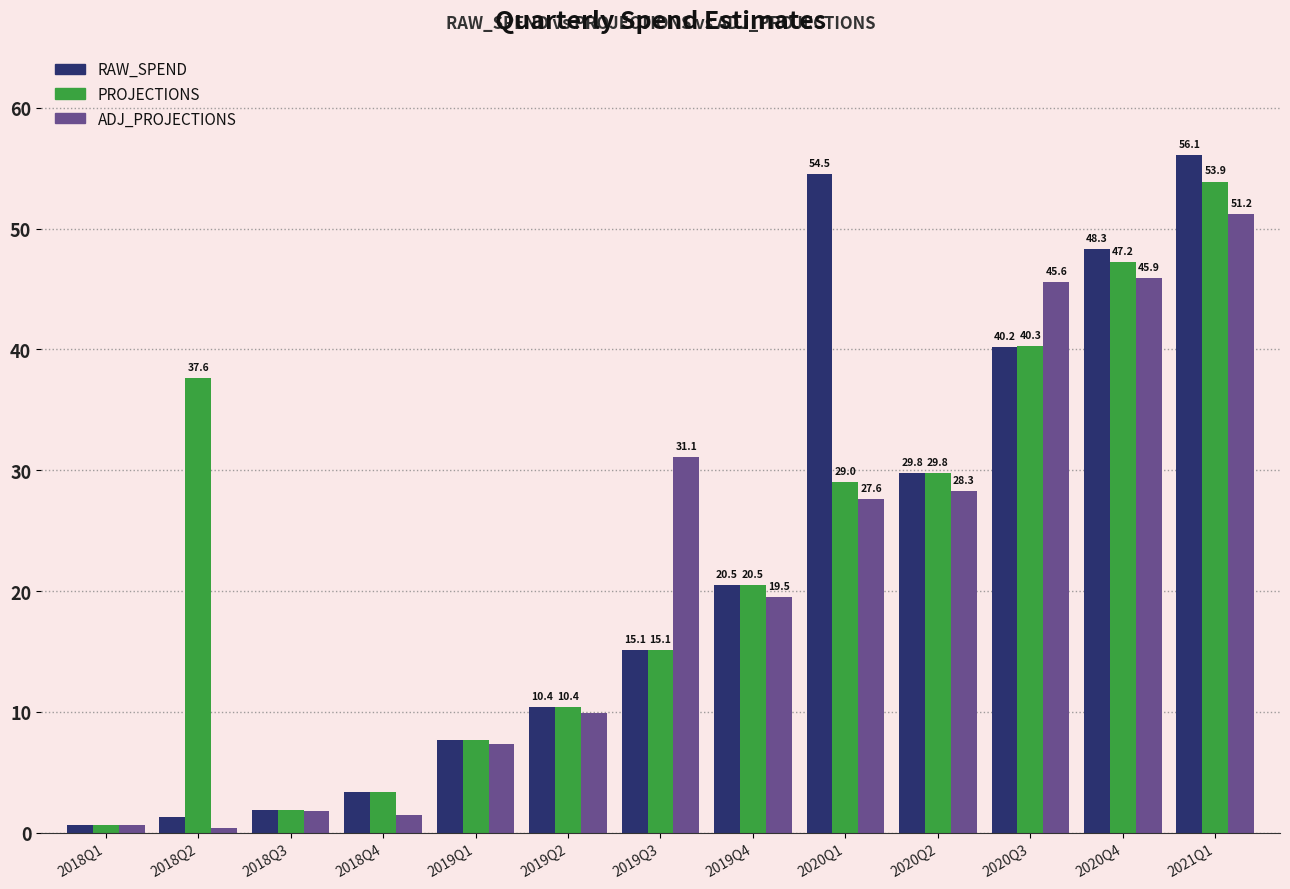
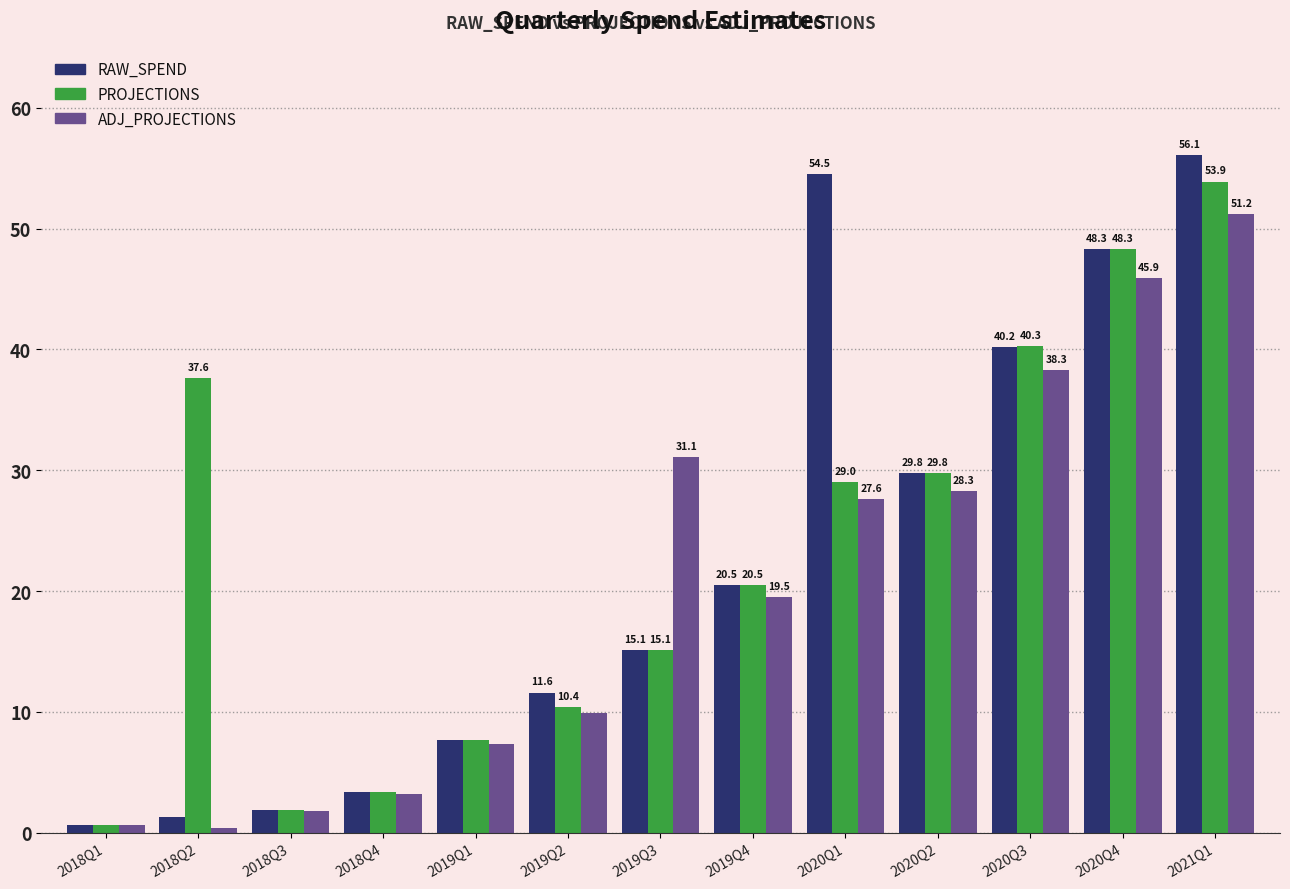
  {
    "RAW_SPEND": {
-     "2019Q2": 10.4,
+     "2019Q2": 11.6,
      "2019Q3": 15.1,
      "2019Q4": 20.5,
      "2020Q1": 54.5,
      "2020Q2": 29.8,
      "2020Q3": 40.2,
      "2020Q4": 48.3,
      "2021Q1": 56.1
    },
    "PROJECTIONS": {
      "2018Q2": 37.6,
      "2019Q2": 10.4,
      "2019Q3": 15.1,
      "2019Q4": 20.5,
      "2020Q1": 29.0,
      "2020Q2": 29.8,
      "2020Q3": 40.3,
-     "2020Q4": 47.2,
+     "2020Q4": 48.3,
      "2021Q1": 53.9
    },
    "ADJ_PROJECTIONS": {
-     "2018Q4": 1.5,
+     "2018Q4": 3.2,
      "2019Q3": 31.1,
      "2019Q4": 19.5,
      "2020Q1": 27.6,
      "2020Q2": 28.3,
-     "2020Q3": 45.6,
+     "2020Q3": 38.3,
      "2020Q4": 45.9,
      "2021Q1": 51.2
    }
  }
